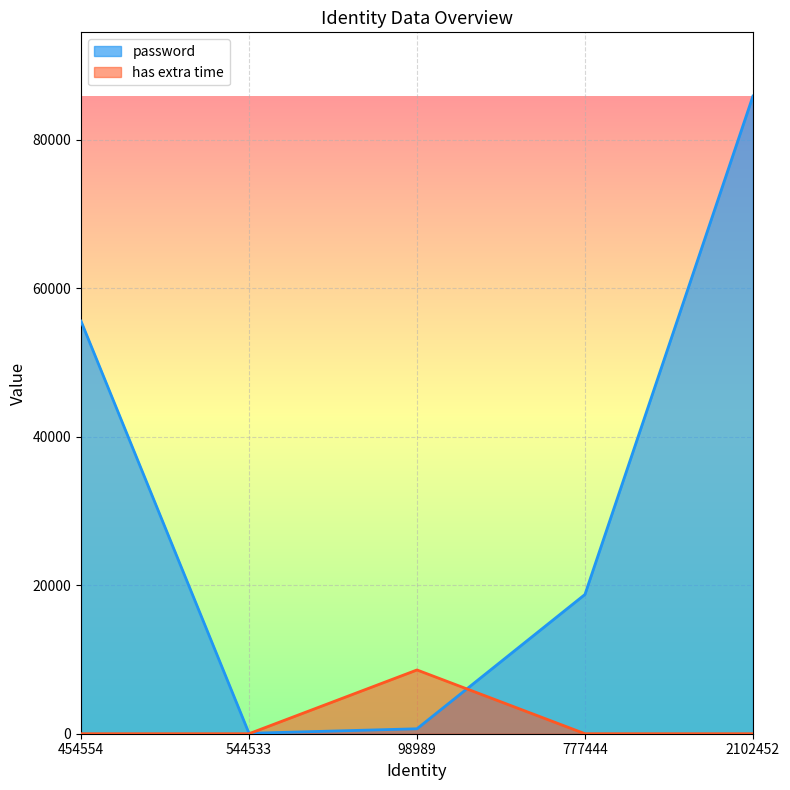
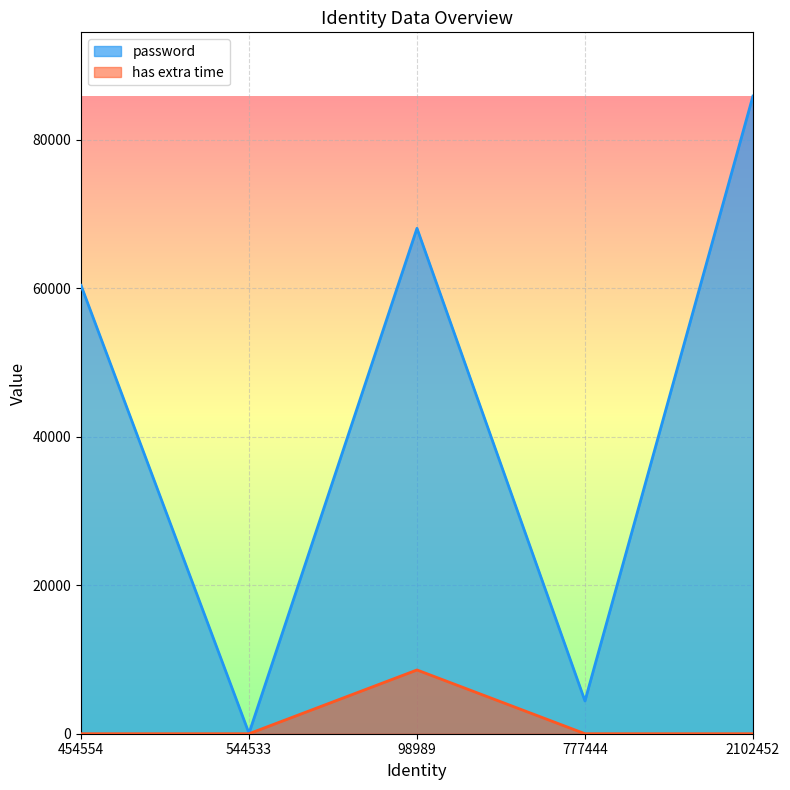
  {
    "password": {
-     "454554": 56000,
-     "98989": 1000,
-     "777444": 19000,
+     "454554": 60000,
+     "98989": 68000,
+     "777444": 4000,
      "2102452": 86000
    },
    "has extra time": {
      "454554": 0,
      "98989": 9000,
      "777444": 0,
      "2102452": 0
    }
  }
